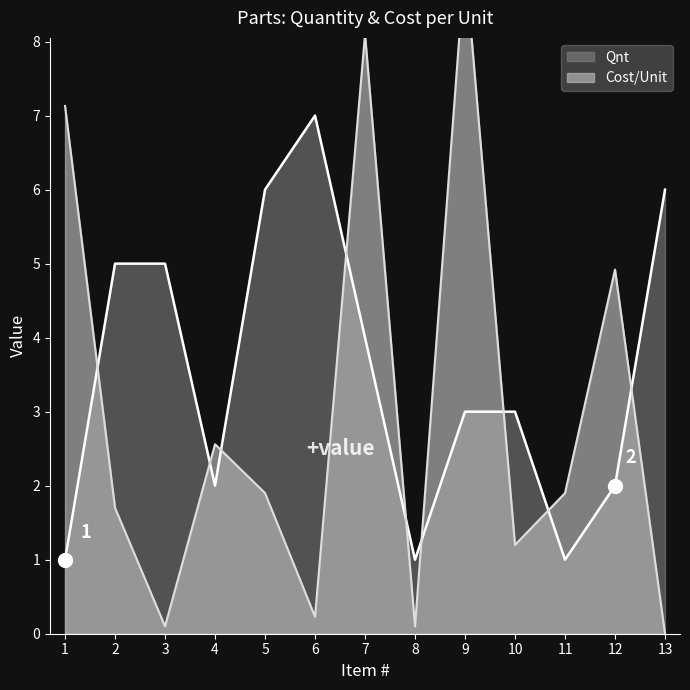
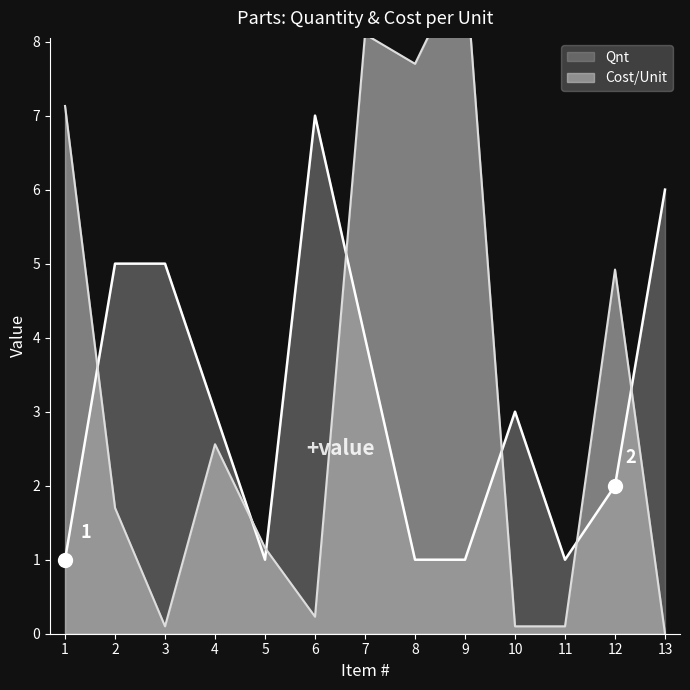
  {
    "Qnt": {
      "2": 5,
      "3": 5,
-     "4": 2,
-     "5": 6,
+     "4": 3,
+     "5": 1,
      "6": 7,
      "7": 4,
      "8": 1,
-     "9": 3,
+     "9": 1,
      "10": 3,
      "11": 1,
      "13": 6
    },
    "Cost/Unit": {
      "1": 7.1,
      "2": 1.7,
      "3": 0.1,
      "4": 2.6,
-     "5": 1.9,
+     "5": 1.2,
      "6": 0.2,
-     "8": 0.1,
-     "10": 1.2,
-     "11": 1.9,
+     "8": 7.7,
+     "10": 0.1,
+     "11": 0.1,
      "12": 4.9,
      "13": 0.0
    }
  }
